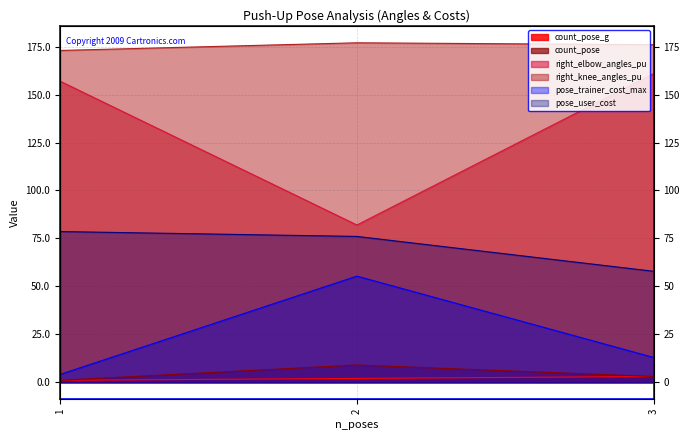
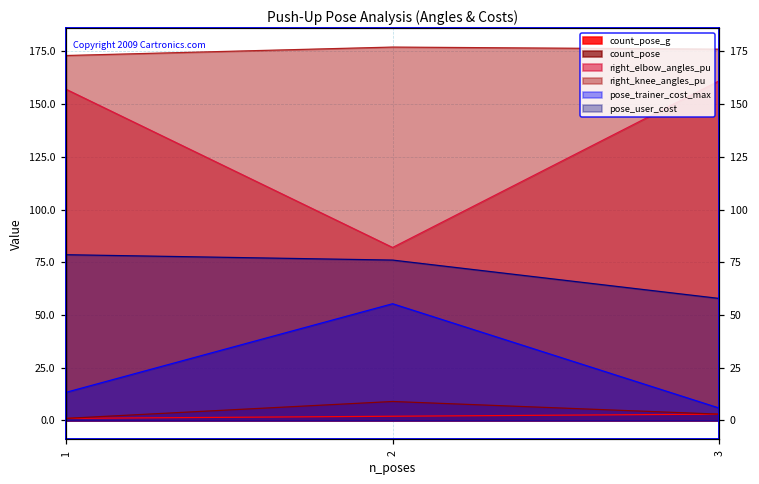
  {
    "count_pose_g": {
      "2": 2
    },
    "count_pose": {
      "2": 9
    },
    "pose_trainer_cost_max": {
-     "1": 4,
+     "1": 13,
      "2": 55,
-     "3": 13
+     "3": 6
    },
    "pose_user_cost": {
      "1": 79,
      "2": 76,
      "3": 58
    }
  }
